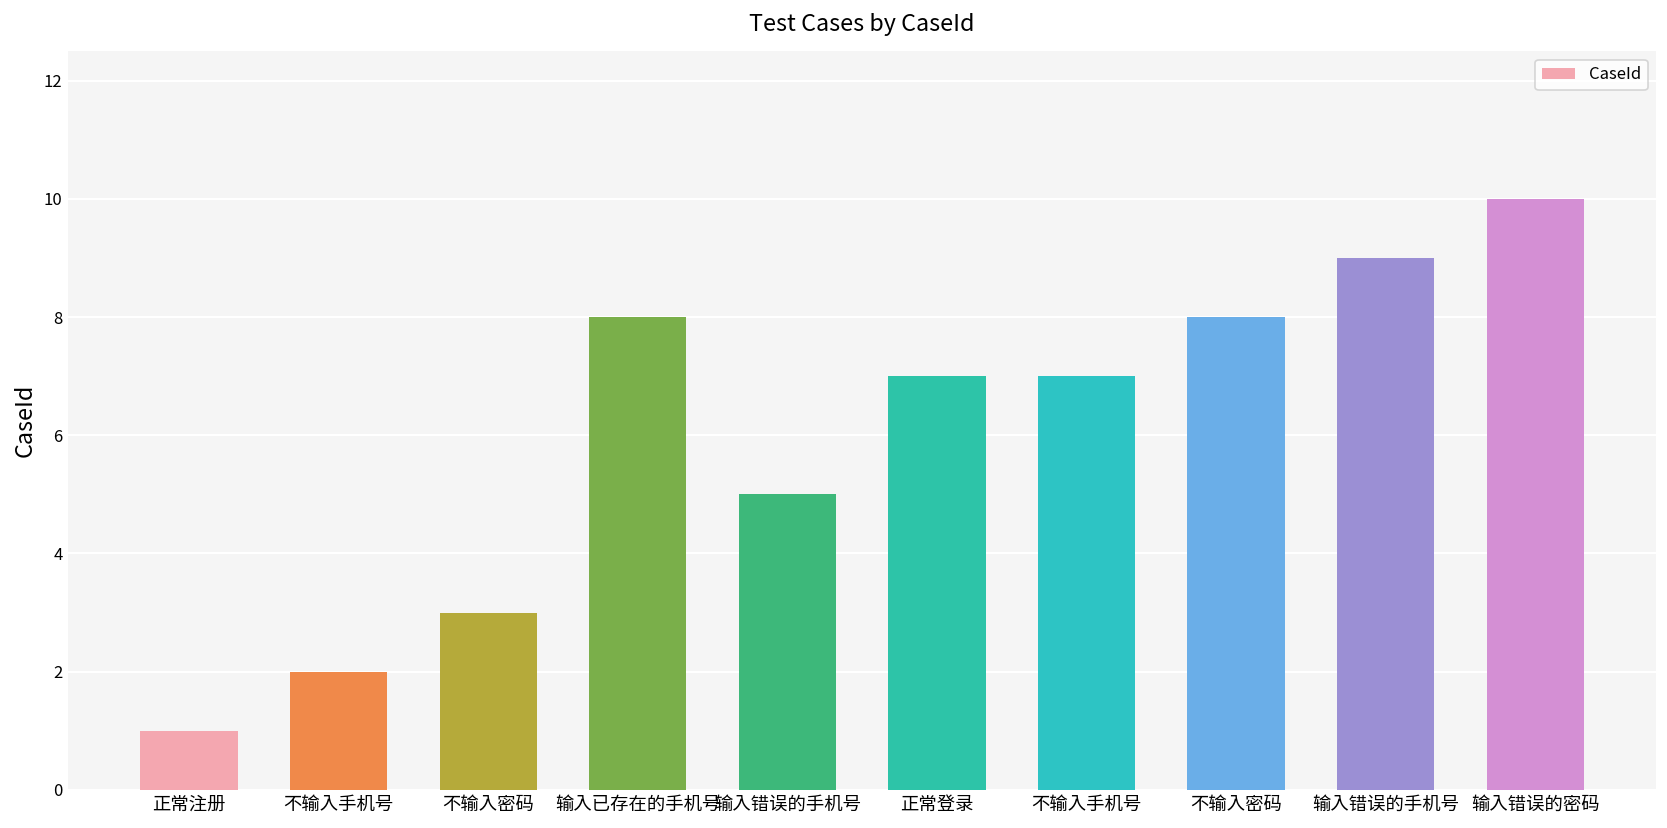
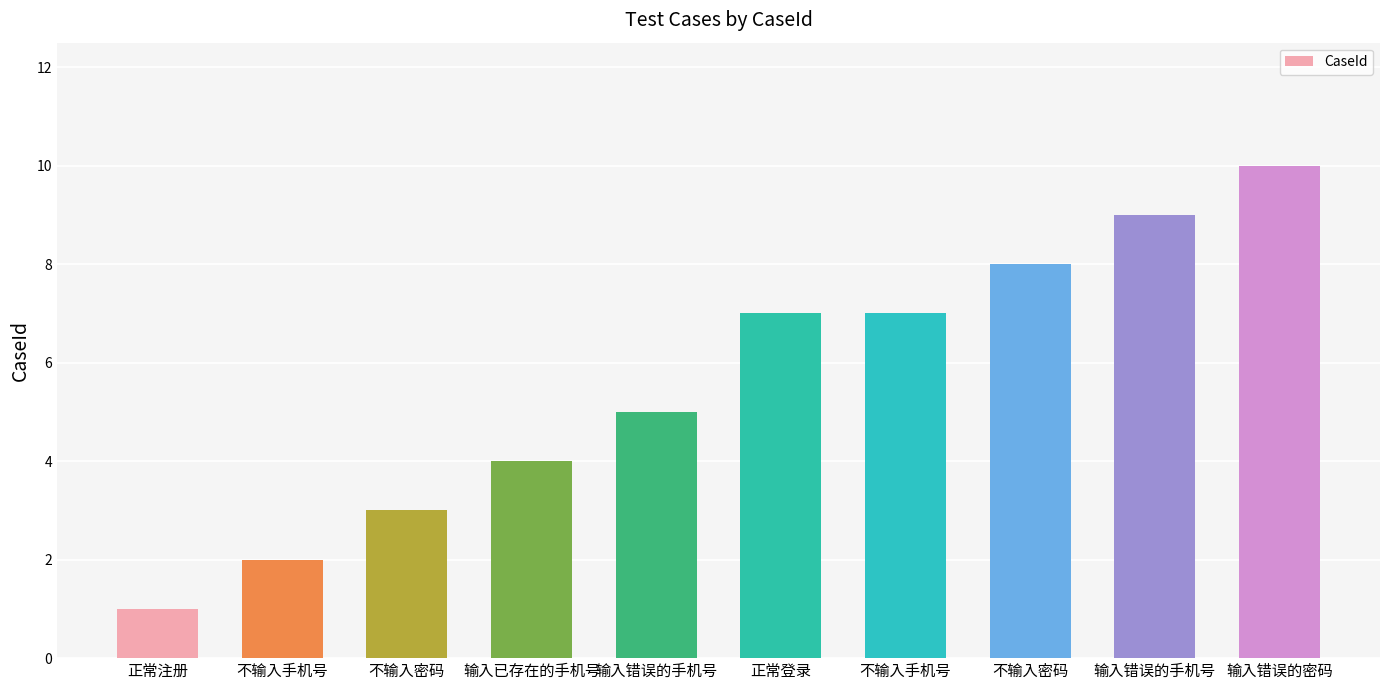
  {
    "正常注册": 1,
-   "输入已存在的手机号": 8,
+   "输入已存在的手机号": 4,
    "正常登录": 7,
    "输入错误的密码": 10
  }
